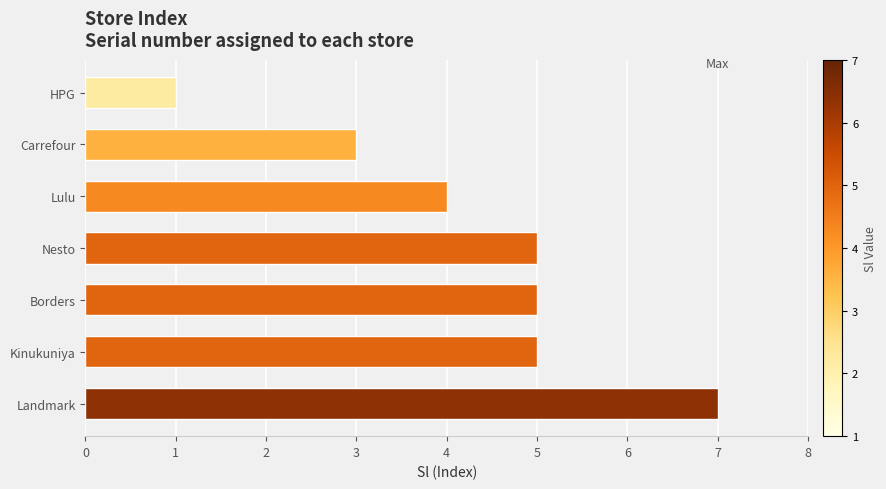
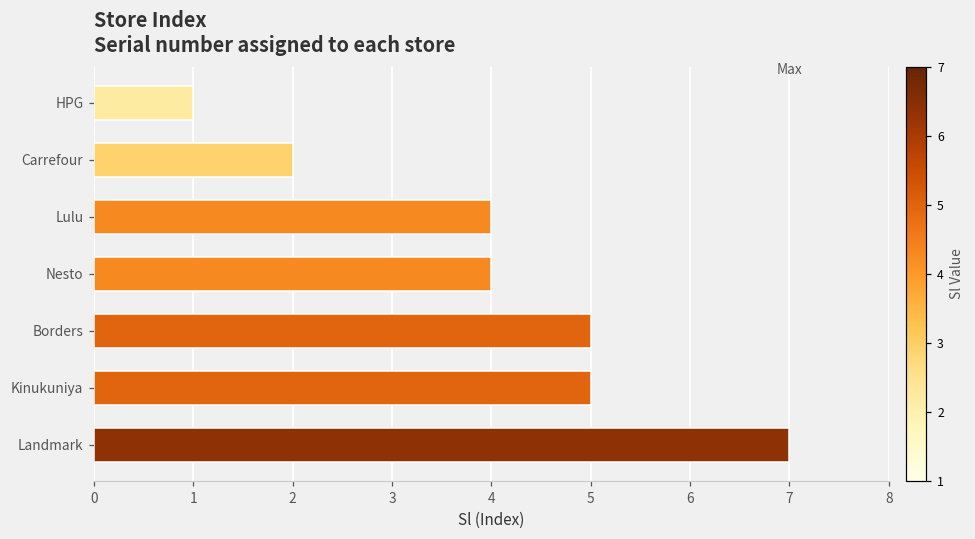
  {
    "HPG": 1,
-   "Carrefour": 3,
+   "Carrefour": 2,
    "Lulu": 4,
-   "Nesto": 5,
+   "Nesto": 4,
    "Borders": 5,
    "Kinukuniya": 5,
    "Landmark": 7
  }
